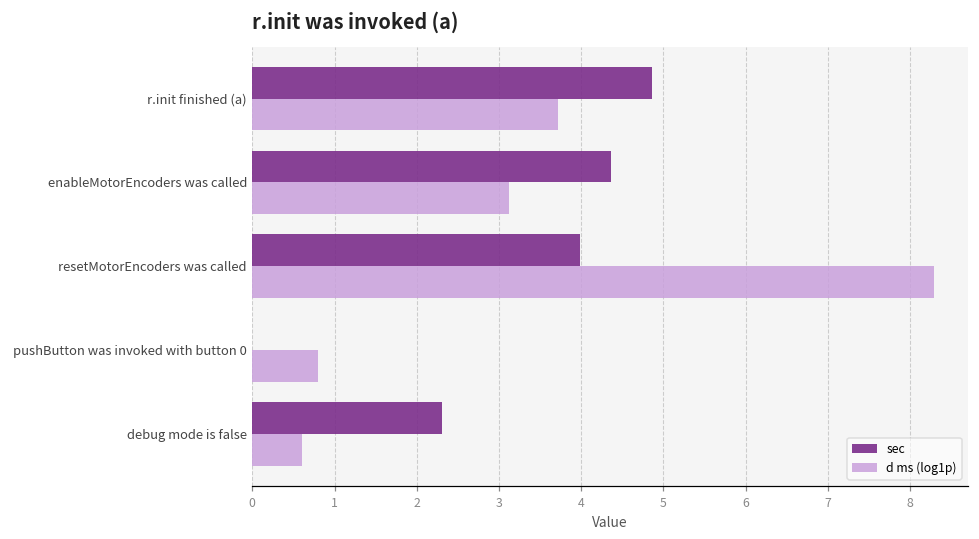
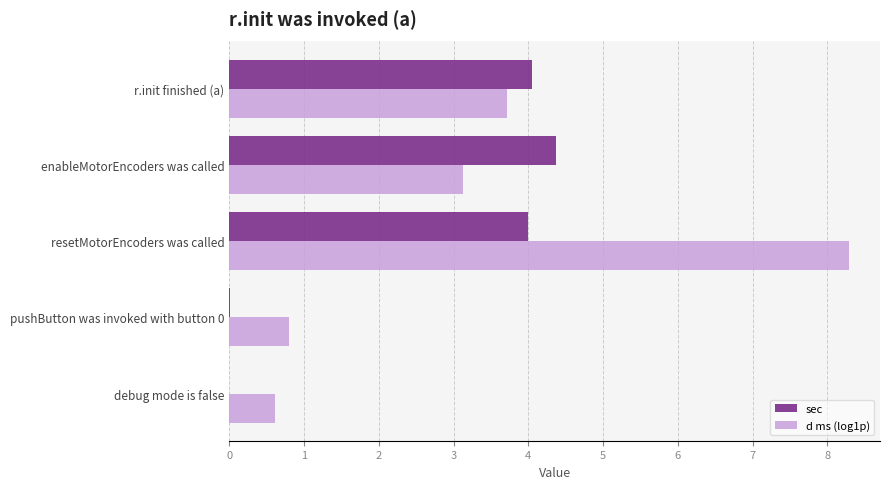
  {
    "sec": {
-     "r.init finished (a)": 4.9,
+     "r.init finished (a)": 4.1,
      "enableMotorEncoders was called": 4.4,
      "resetMotorEncoders was called": 4.0,
-     "debug mode is false": 2.3
+     "debug mode is false": 0.0
    },
    "d ms (log1p)": {
      "r.init finished (a)": 3.7,
      "enableMotorEncoders was called": 3.1,
      "resetMotorEncoders was called": 8.3,
      "pushButton was invoked with button 0": 0.8,
      "debug mode is false": 0.6
    }
  }
